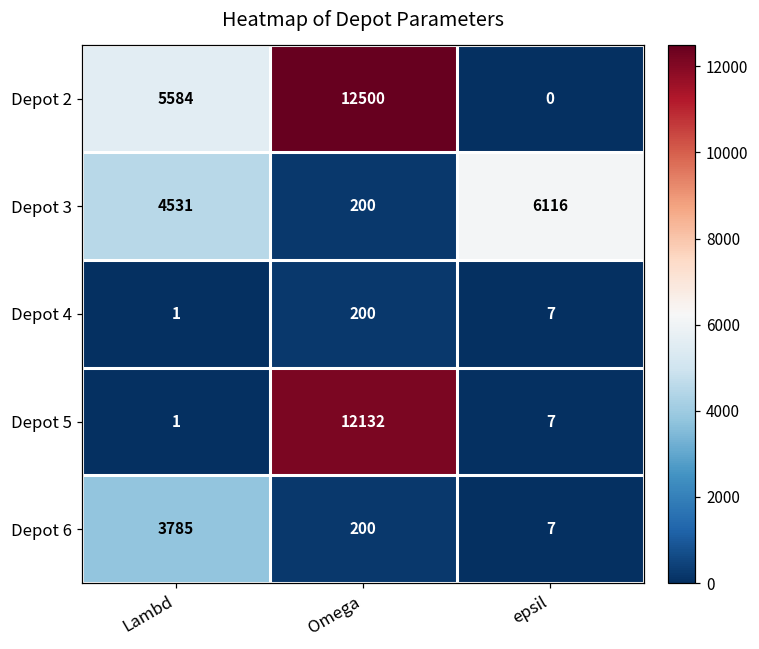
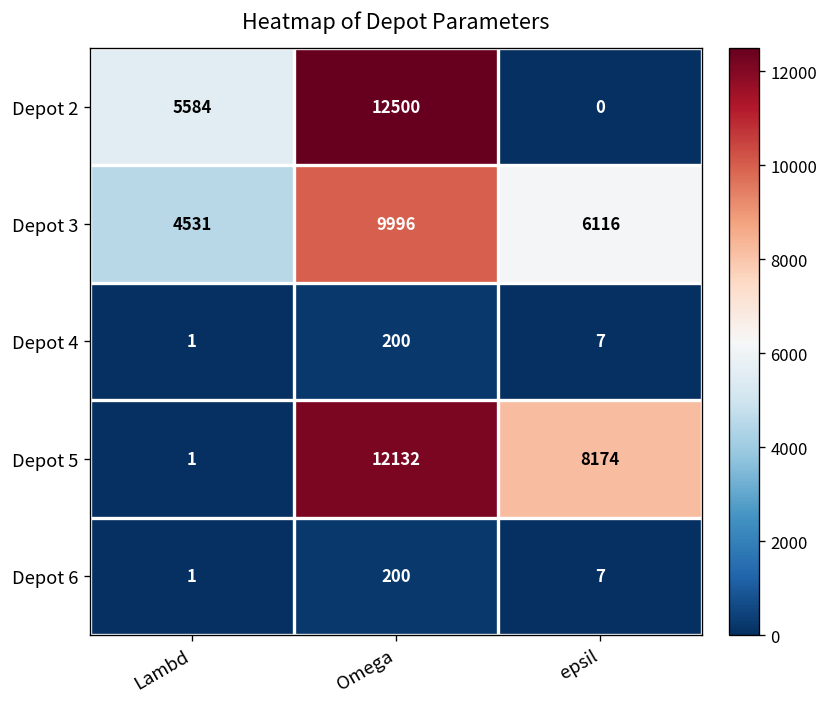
  {
    "Depot 2": {
      "Lambd": 5584,
      "Omega": 12500,
      "epsil": 0
    },
    "Depot 3": {
      "Lambd": 4531,
-     "Omega": 200,
+     "Omega": 9996,
      "epsil": 6116
    },
    "Depot 4": {
      "Lambd": 1,
      "Omega": 200,
      "epsil": 7
    },
    "Depot 5": {
      "Lambd": 1,
      "Omega": 12132,
-     "epsil": 7
+     "epsil": 8174
    },
    "Depot 6": {
-     "Lambd": 3785,
+     "Lambd": 1,
      "Omega": 200,
      "epsil": 7
    }
  }
